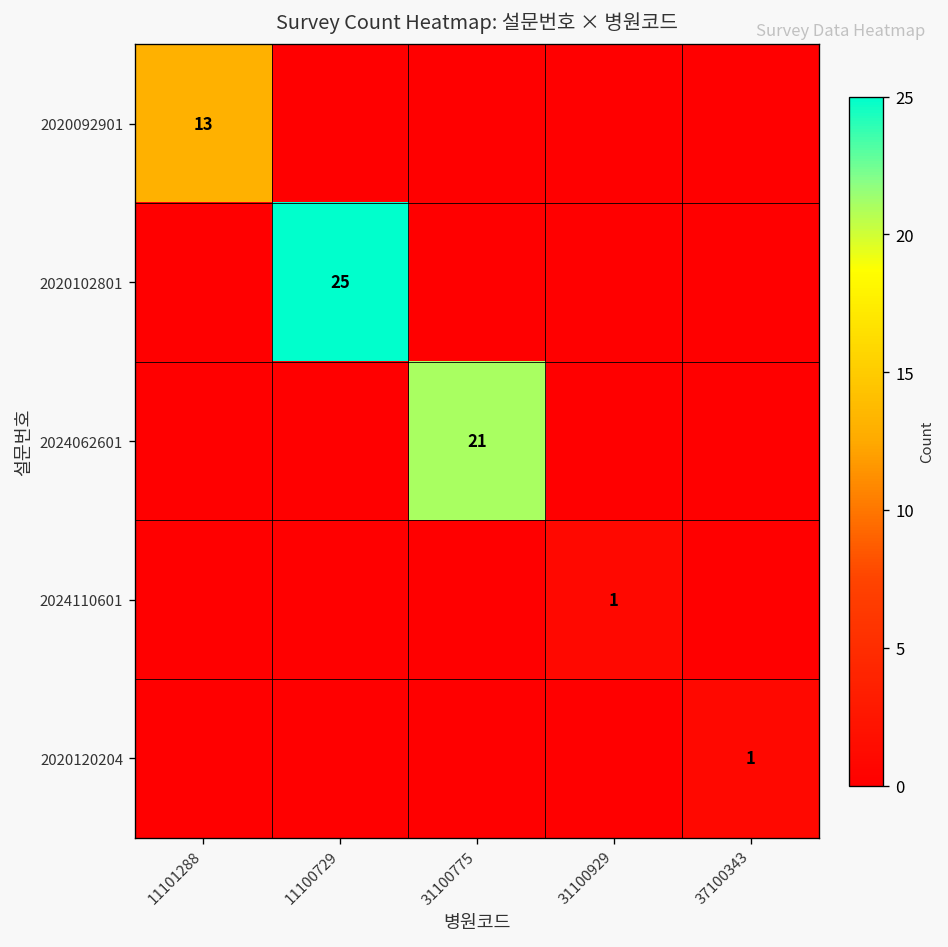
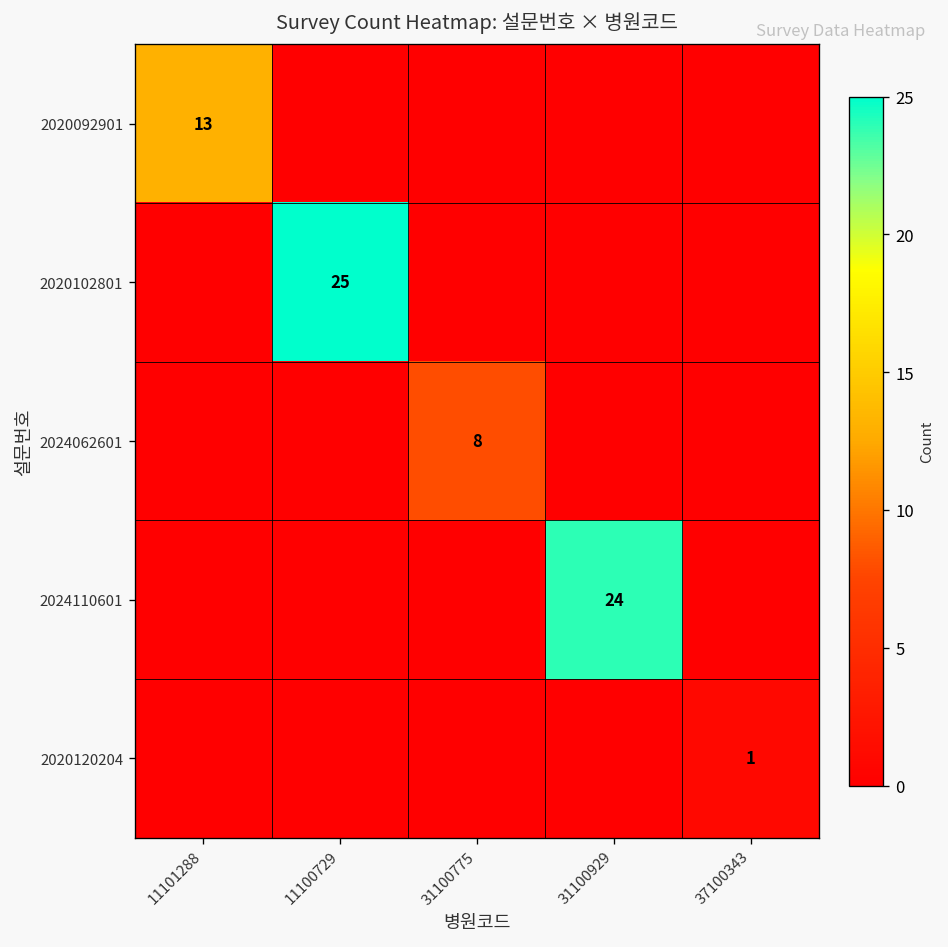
  {
    "2020092901": {
      "11101288": 13
    },
    "2020102801": {
      "11100729": 25
    },
    "2024062601": {
-     "31100775": 21
+     "31100775": 8
    },
    "2024110601": {
-     "31100929": 1
+     "31100929": 24
    },
    "2020120204": {
      "37100343": 1
    }
  }
